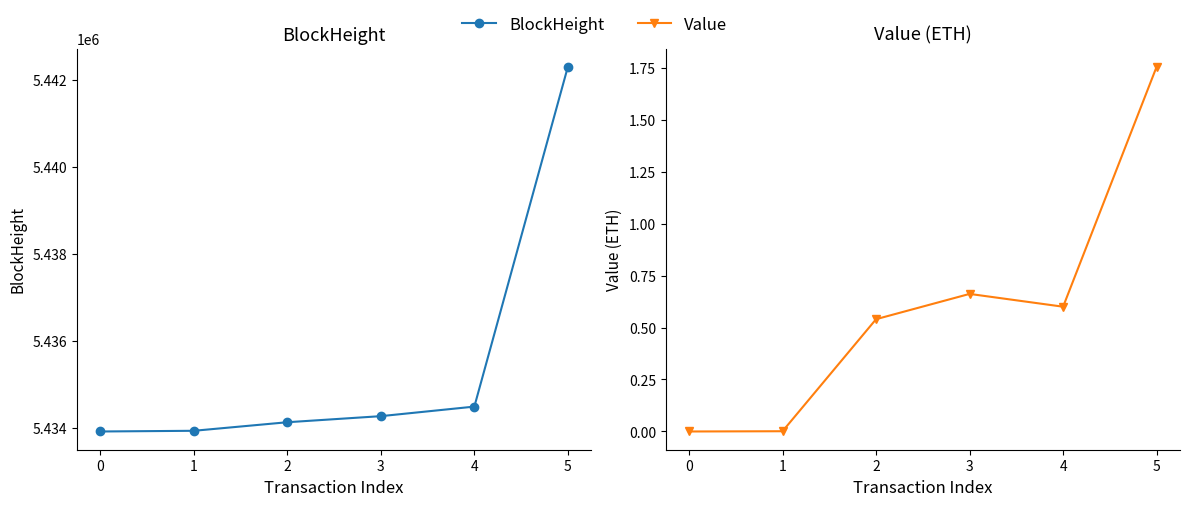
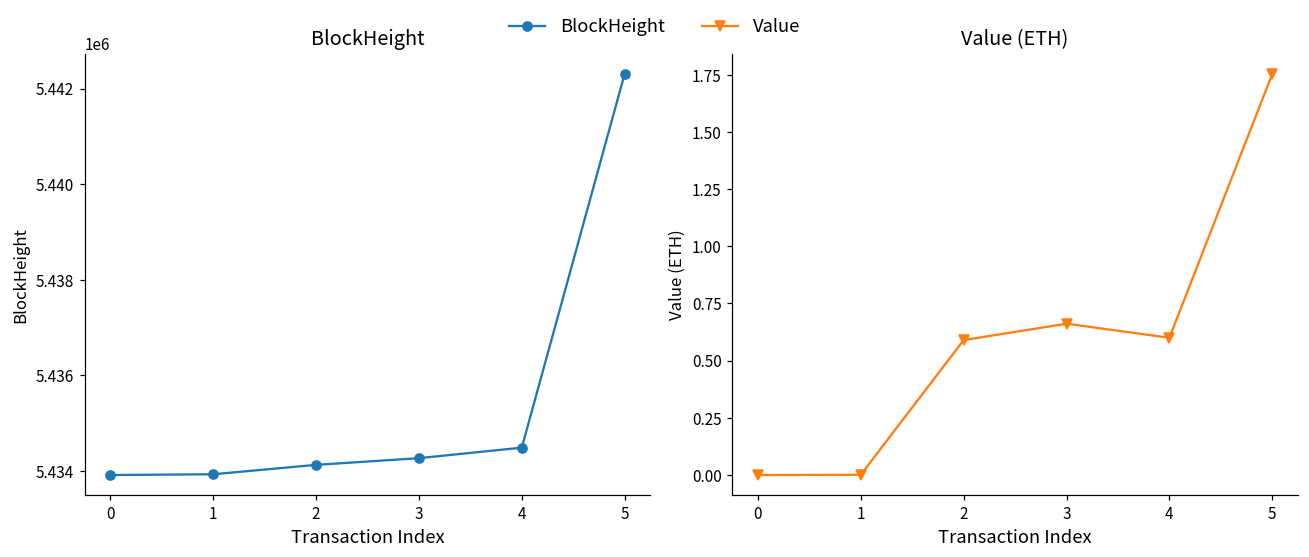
  {
    "BlockHeight": {
      "0": 5433900,
      "1": 5433900,
      "2": 5434100,
      "3": 5434300,
      "4": 5434500,
      "5": 5442300
    },
    "Value (ETH)": {
      "0": 0.00,
      "1": 0.00,
-     "2": 0.54,
+     "2": 0.59,
      "3": 0.66,
      "4": 0.60,
      "5": 1.75
    }
  }
